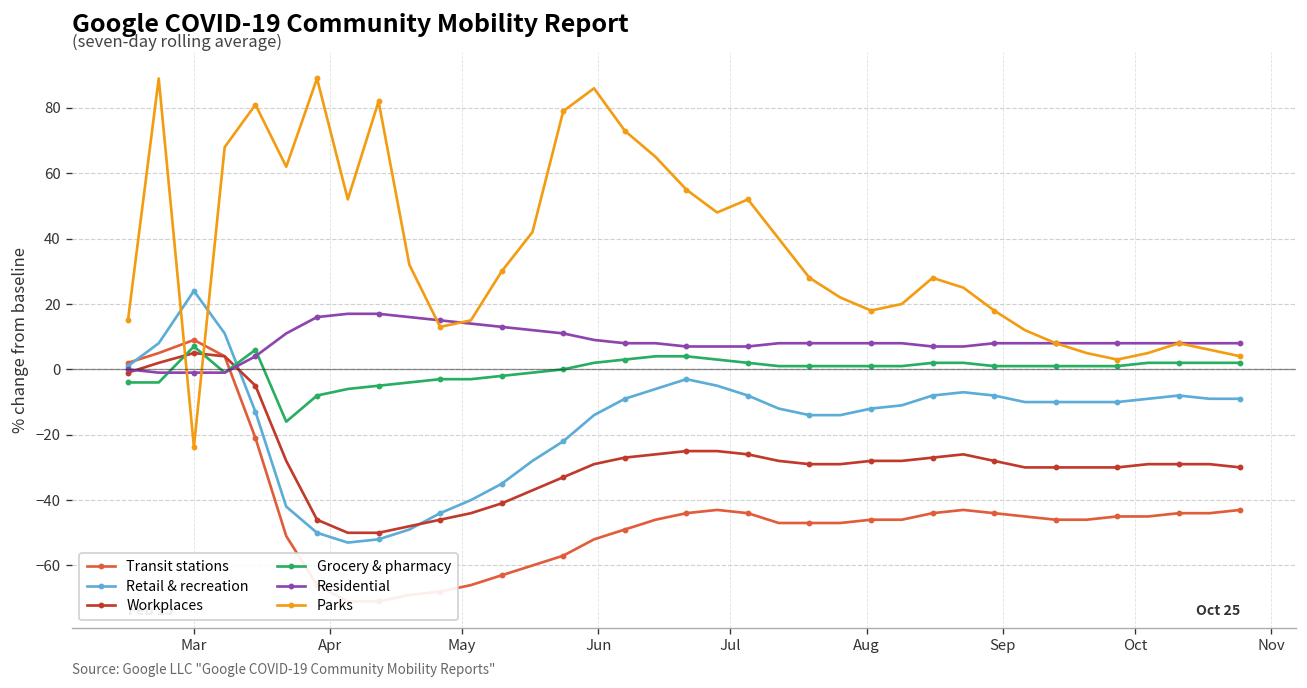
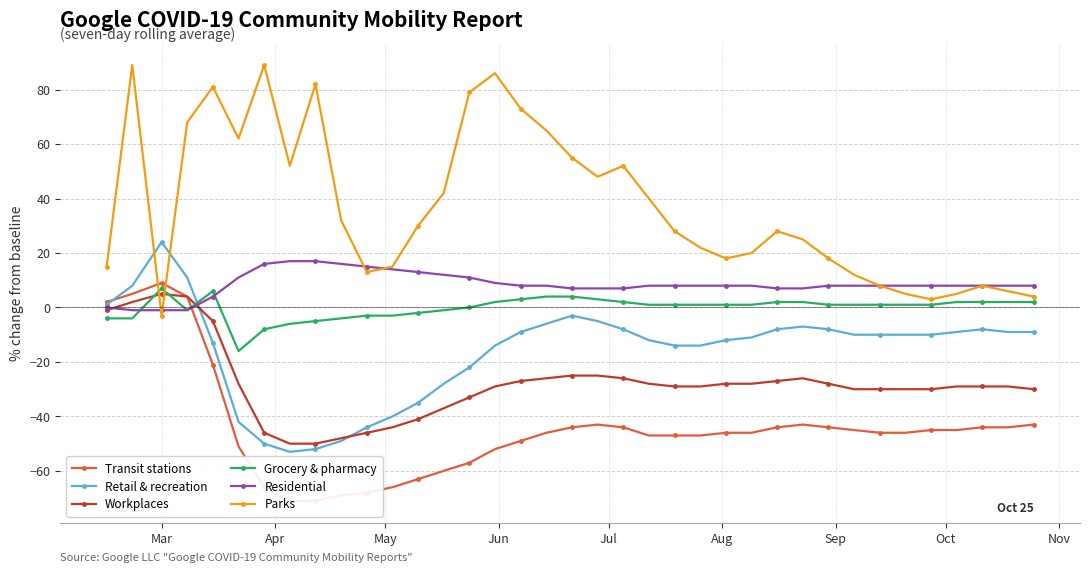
  {
    "Retail & recreation": {
      "Mar": 24
    },
    "Grocery & pharmacy": {
      "Mar": 7
    },
    "Residential": {
      "Mar": -1
    },
    "Parks": {
-     "Mar": -24
+     "Mar": -3
    }
  }
